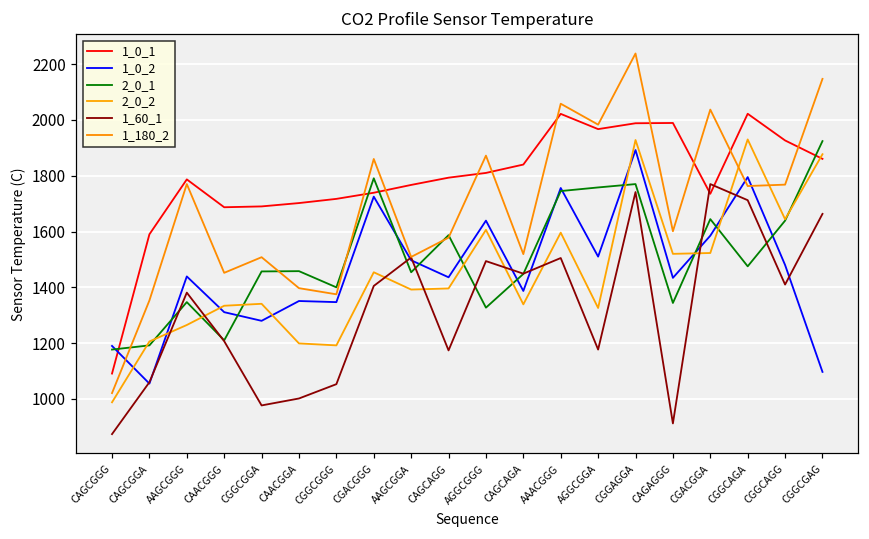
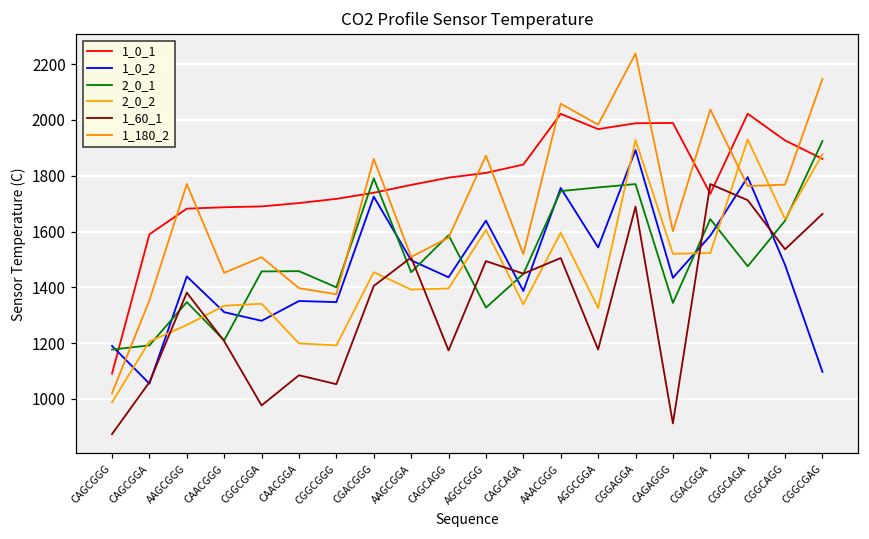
  {
    "1_0_1": {
      "CAGCGGG": 1090,
      "CAGCGGA": 1590,
-     "AAGCGGG": 1790,
+     "AAGCGGG": 1680,
      "CAACGGG": 1690,
      "CGGCGGA": 1690,
      "CAACGGA": 1700,
      "CGGCGGG": 1720,
      "CGACGGG": 1740,
      "AAGCGGA": 1770,
      "CAGCAGG": 1790,
      "AGGCGGG": 1810,
      "CAGCAGA": 1840,
      "AAACGGG": 2020,
      "AGGCGGA": 1970,
      "CGGAGGA": 1990,
      "CAGAGGG": 1990,
      "CGACGGA": 1740,
      "CGGCAGA": 2020,
      "CGGCAGG": 1930,
      "CGGCGAG": 1860
    },
    "1_0_2": {
      "CAGCGGG": 1190,
      "AAGCGGG": 1440,
      "CAACGGG": 1310,
      "CGGCGGA": 1280,
      "CAACGGA": 1350,
      "CGGCGGG": 1350,
      "CGACGGG": 1730,
      "CAGCAGG": 1440,
      "AGGCGGG": 1640,
      "CAGCAGA": 1390,
      "AAACGGG": 1760,
-     "AGGCGGA": 1510,
+     "AGGCGGA": 1540,
      "CGGAGGA": 1890,
      "CAGAGGG": 1430,
      "CGACGGA": 1590,
      "CGGCAGA": 1800,
      "CGGCAGG": 1480,
      "CGGCGAG": 1100
    },
    "2_0_1": {
      "CAGCGGG": 1180,
      "CAGCGGA": 1190,
      "AAGCGGG": 1350,
      "CGGCGGA": 1460,
      "CAACGGA": 1460,
      "CGGCGGG": 1400,
      "CGACGGG": 1790,
      "AAGCGGA": 1450,
      "AGGCGGG": 1330,
      "AAACGGG": 1750,
      "AGGCGGA": 1760,
      "CGGAGGA": 1770,
      "CAGAGGG": 1340,
      "CGACGGA": 1640,
      "CGGCAGA": 1480,
      "CGGCGAG": 1920
    },
    "1_60_1": {
      "CAGCGGG": 870,
      "AAGCGGG": 1380,
      "CGGCGGA": 980,
-     "CAACGGA": 1000,
+     "CAACGGA": 1090,
      "CGGCGGG": 1050,
      "CGACGGG": 1410,
      "CAGCAGG": 1170,
      "AGGCGGG": 1490,
      "AAACGGG": 1510,
      "AGGCGGA": 1180,
-     "CGGAGGA": 1740,
+     "CGGAGGA": 1690,
      "CAGAGGG": 910,
      "CGACGGA": 1770,
      "CGGCAGA": 1710,
-     "CGGCAGG": 1410,
+     "CGGCAGG": 1540,
      "CGGCGAG": 1660
    }
  }
